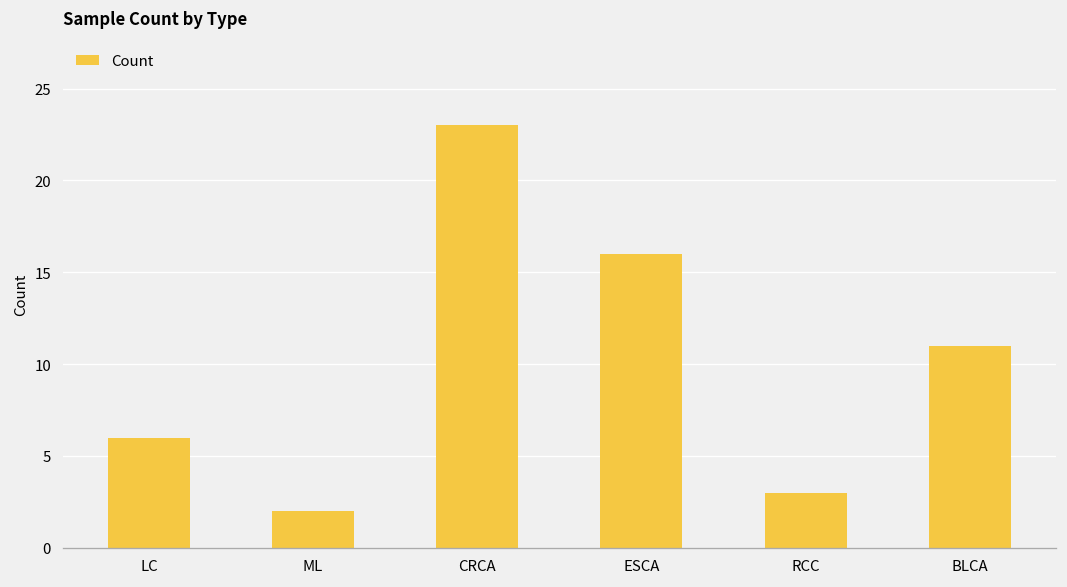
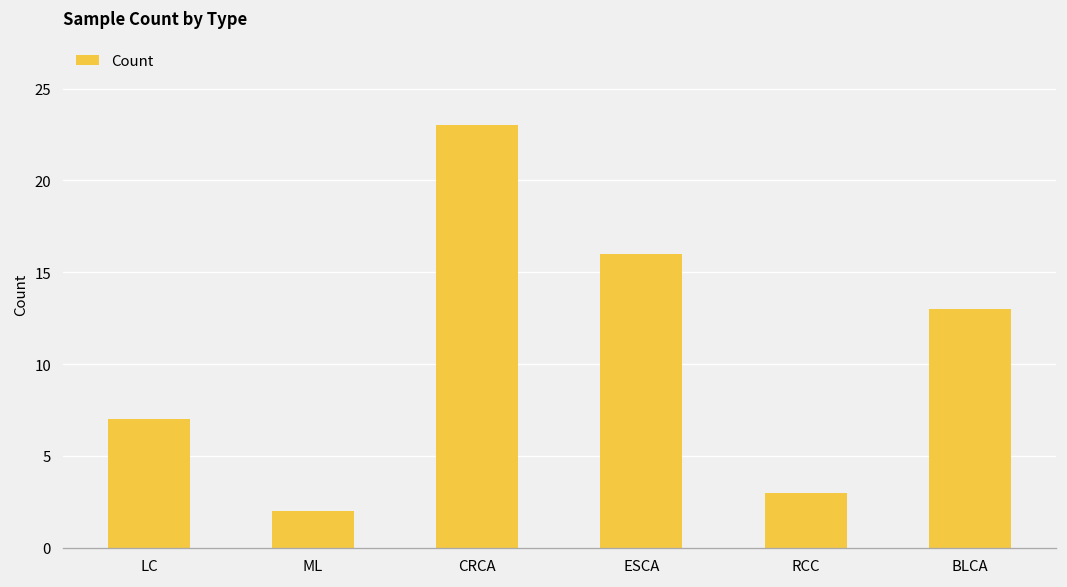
  {
-   "LC": 6,
+   "LC": 7,
    "ML": 2,
    "CRCA": 23,
    "ESCA": 16,
    "RCC": 3,
-   "BLCA": 11
+   "BLCA": 13
  }
